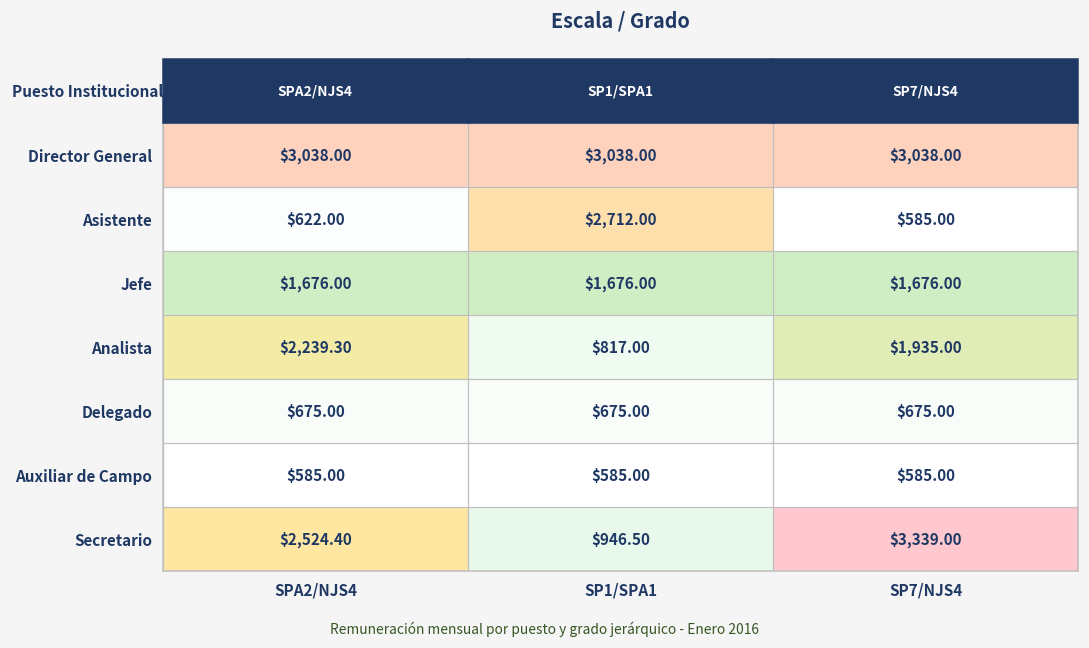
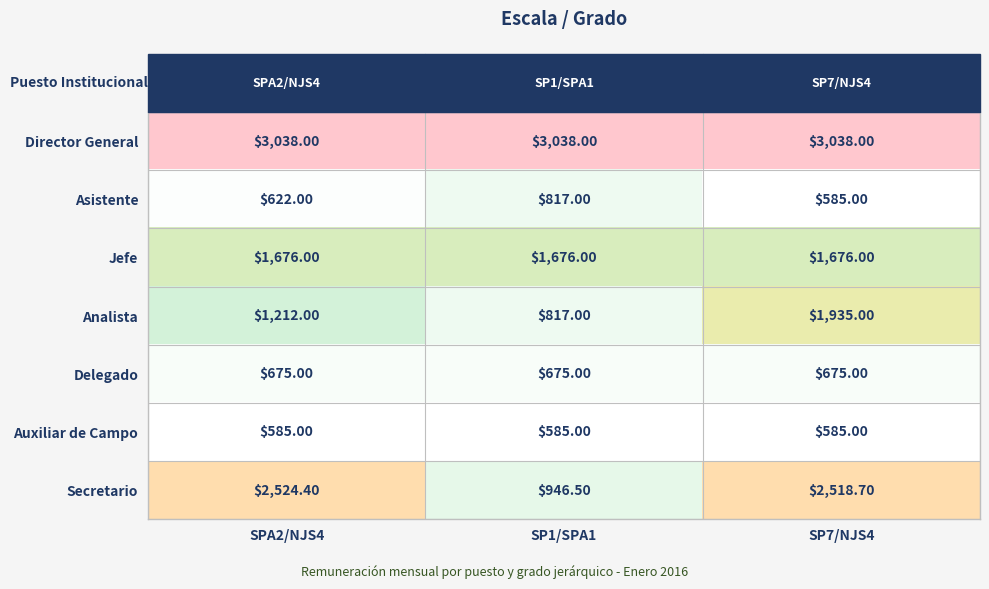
  {
    "Director General": {
      "SPA2/NJS4": "$3,038.00",
      "SP1/SPA1": "$3,038.00",
      "SP7/NJS4": "$3,038.00"
    },
    "Asistente": {
      "SPA2/NJS4": "$622.00",
-     "SP1/SPA1": "$2,712.00",
+     "SP1/SPA1": "$817.00",
      "SP7/NJS4": "$585.00"
    },
    "Jefe": {
      "SPA2/NJS4": "$1,676.00",
      "SP1/SPA1": "$1,676.00",
      "SP7/NJS4": "$1,676.00"
    },
    "Analista": {
-     "SPA2/NJS4": "$2,239.30",
+     "SPA2/NJS4": "$1,212.00",
      "SP1/SPA1": "$817.00",
      "SP7/NJS4": "$1,935.00"
    },
    "Delegado": {
      "SPA2/NJS4": "$675.00",
      "SP1/SPA1": "$675.00",
      "SP7/NJS4": "$675.00"
    },
    "Auxiliar de Campo": {
      "SPA2/NJS4": "$585.00",
      "SP1/SPA1": "$585.00",
      "SP7/NJS4": "$585.00"
    },
    "Secretario": {
      "SPA2/NJS4": "$2,524.40",
      "SP1/SPA1": "$946.50",
-     "SP7/NJS4": "$3,339.00"
+     "SP7/NJS4": "$2,518.70"
    }
  }
